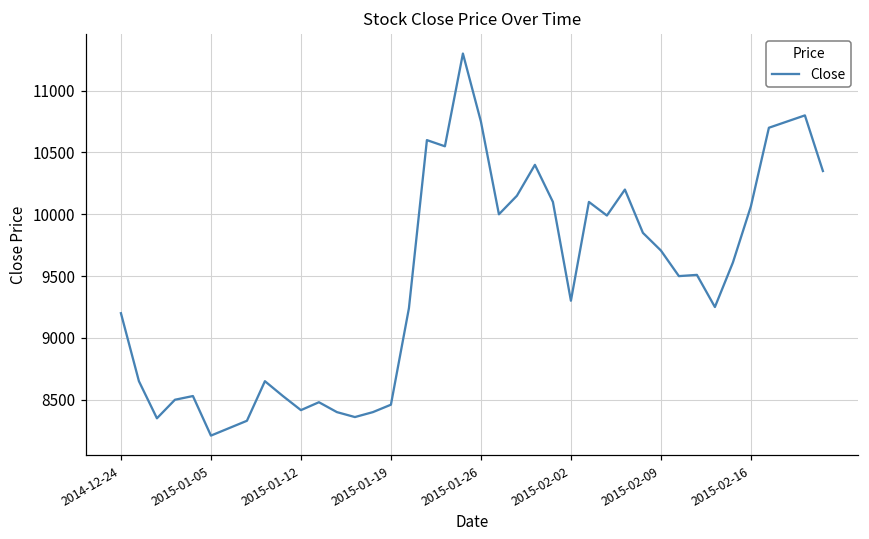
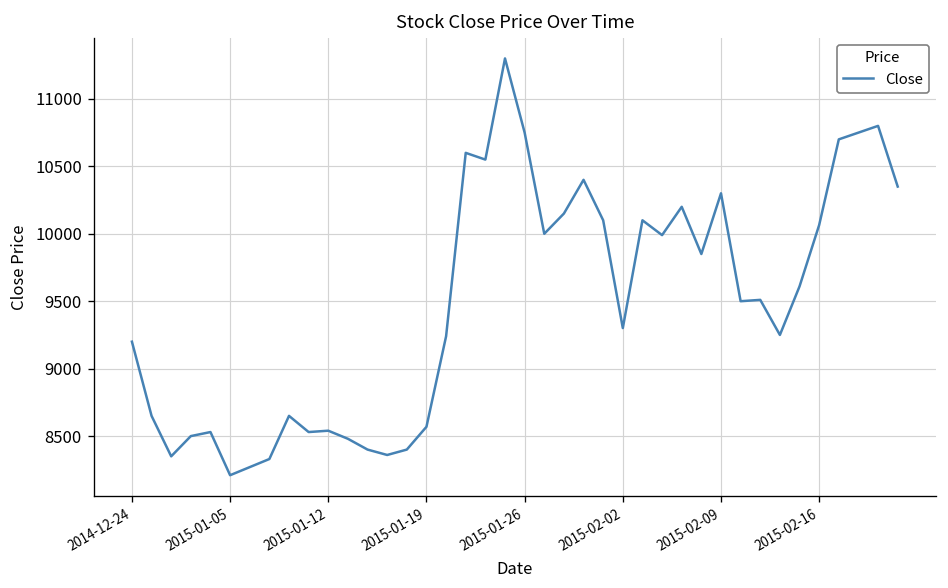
  {
    "2014-12-24": 9200,
    "2015-01-05": 8210,
-   "2015-01-12": 8420,
-   "2015-01-19": 8460,
+   "2015-01-12": 8540,
+   "2015-01-19": 8570,
    "2015-01-26": 10750,
    "2015-02-02": 9300,
-   "2015-02-09": 9710,
+   "2015-02-09": 10300,
    "2015-02-16": 10070
  }
